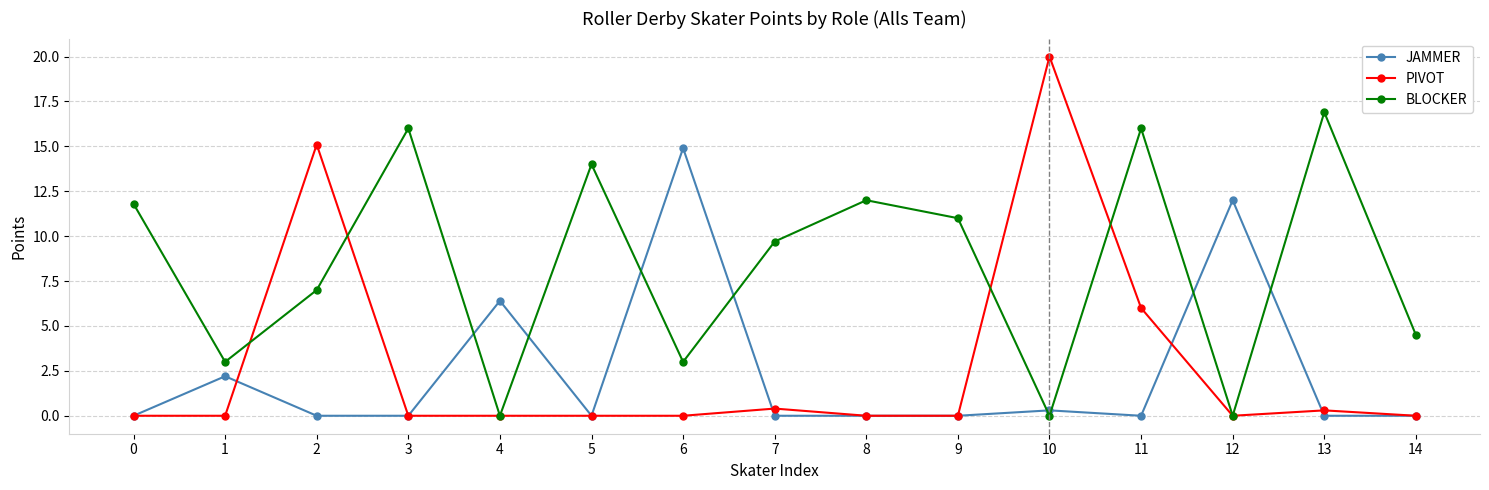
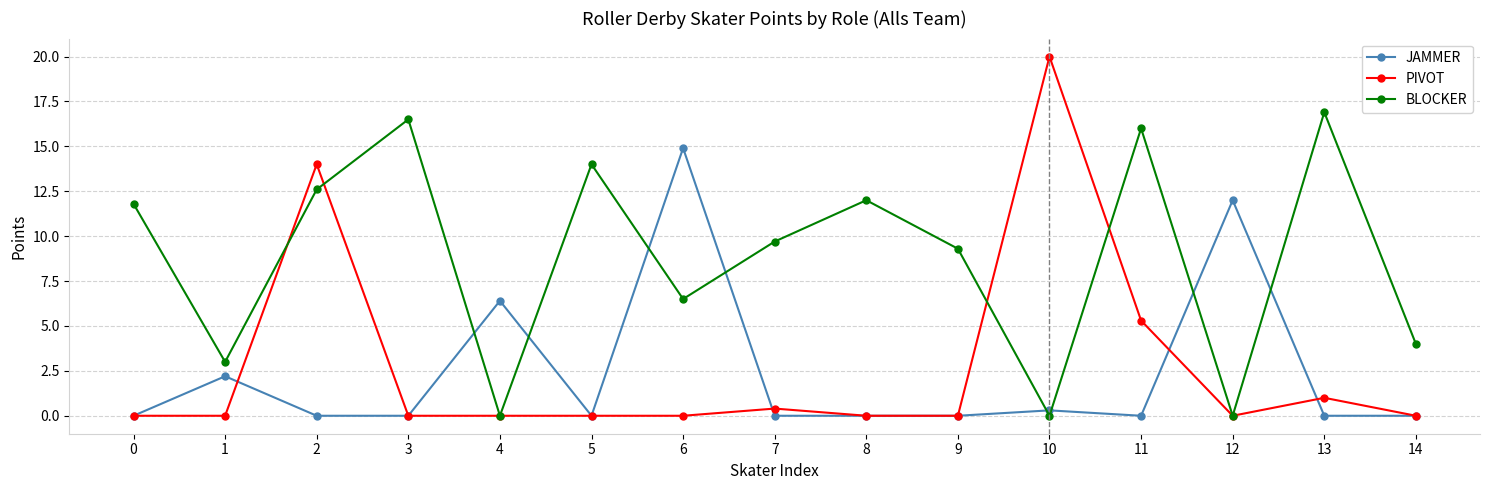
  {
    "JAMMER": {
      "1": 2.2,
      "2": 0.0,
      "4": 6.4,
      "6": 14.9,
      "7": 0.0,
      "10": 0.3,
      "11": 0.0,
      "12": 12.0,
      "13": 0.0
    },
    "PIVOT": {
      "1": 0.0,
-     "2": 15.1,
+     "2": 14.0,
      "6": 0.0,
      "7": 0.4,
      "10": 20.0,
-     "11": 6.0,
-     "13": 0.3
+     "11": 5.3,
+     "13": 1.0
    },
    "BLOCKER": {
      "0": 11.8,
      "1": 3.0,
-     "2": 7.0,
-     "3": 16.0,
+     "2": 12.6,
+     "3": 16.5,
      "5": 14.0,
-     "6": 3.0,
+     "6": 6.5,
      "7": 9.7,
      "8": 12.0,
-     "9": 11.0,
+     "9": 9.3,
      "10": 0.0,
      "11": 16.0,
      "13": 16.9,
-     "14": 4.5
+     "14": 4.0
    }
  }
